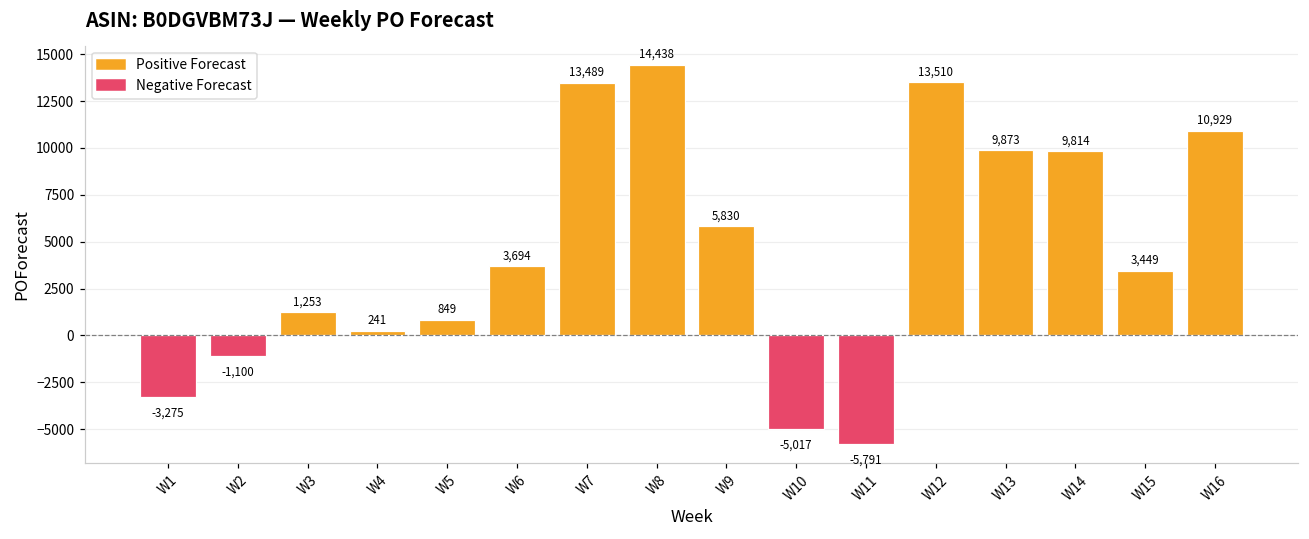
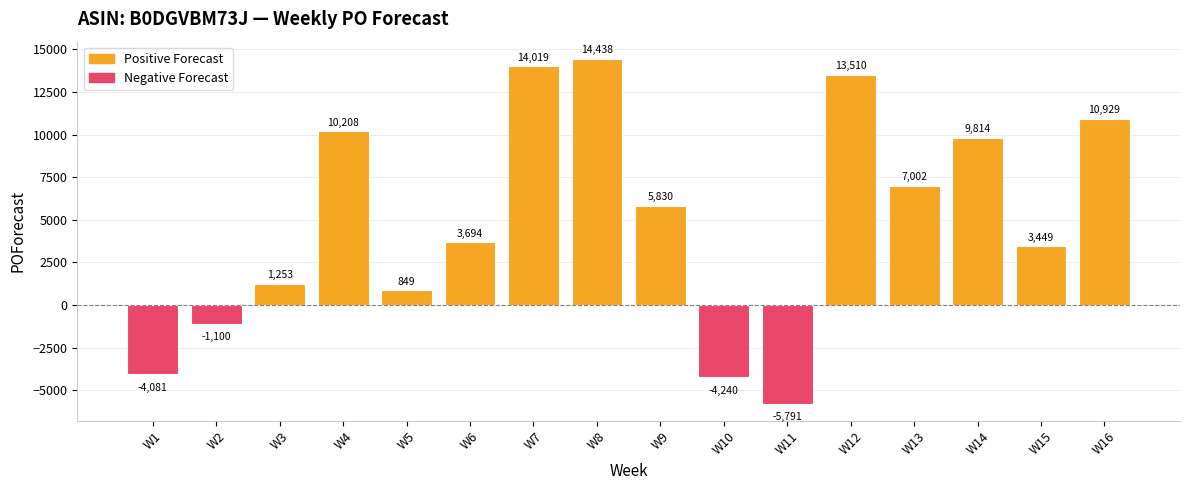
  {
-   "W1": "-3,275",
+   "W1": "-4,081",
    "W2": "-1,100",
    "W3": "1,253",
-   "W4": "241",
+   "W4": "10,208",
    "W5": "849",
    "W6": "3,694",
-   "W7": "13,489",
+   "W7": "14,019",
    "W8": "14,438",
    "W9": "5,830",
-   "W10": "-5,017",
+   "W10": "-4,240",
    "W11": "-5,791",
    "W12": "13,510",
-   "W13": "9,873",
+   "W13": "7,002",
    "W14": "9,814",
    "W15": "3,449",
    "W16": "10,929"
  }
